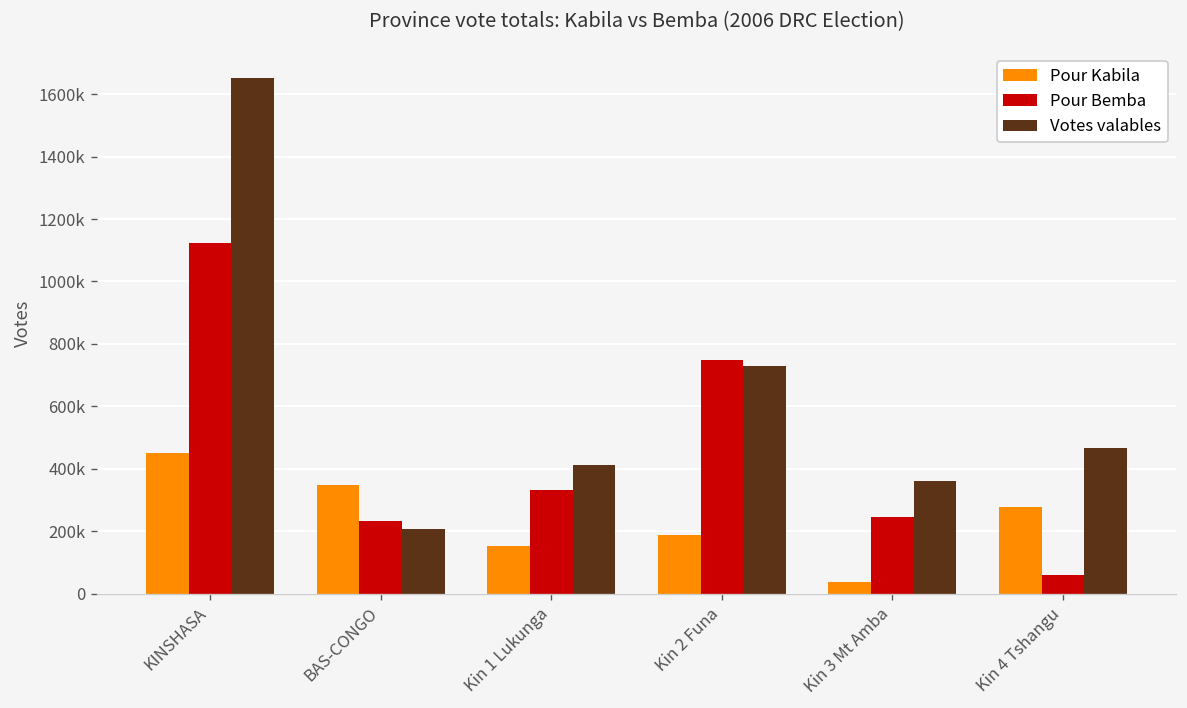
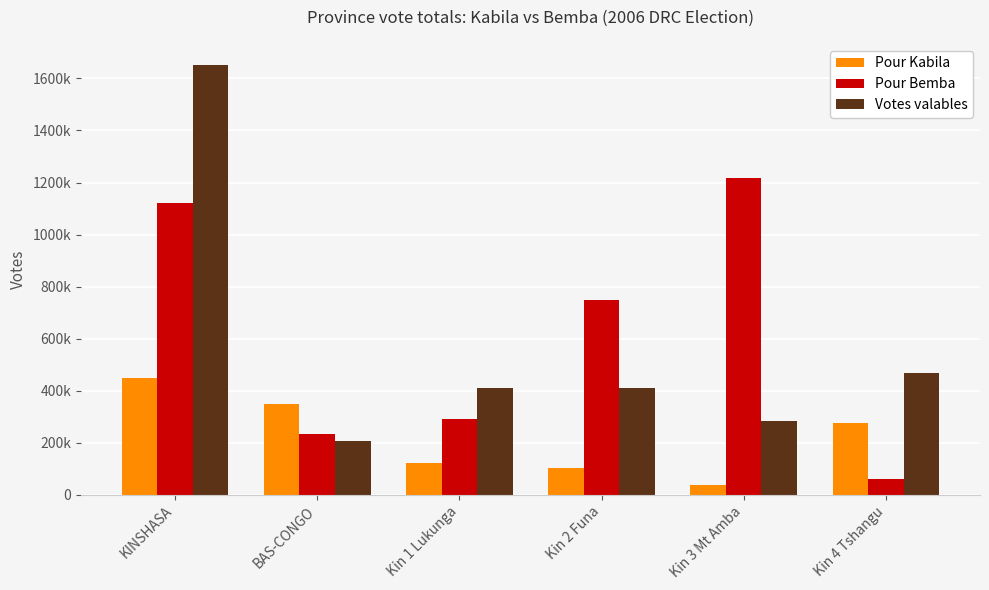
  {
    "Pour Kabila": {
      "KINSHASA": 450000,
      "BAS-CONGO": 350000,
-     "Kin 1 Lukunga": 150000,
-     "Kin 2 Funa": 190000,
+     "Kin 1 Lukunga": 120000,
+     "Kin 2 Funa": 100000,
      "Kin 3 Mt Amba": 40000,
      "Kin 4 Tshangu": 280000
    },
    "Pour Bemba": {
      "KINSHASA": 1120000,
      "BAS-CONGO": 230000,
-     "Kin 1 Lukunga": 330000,
+     "Kin 1 Lukunga": 290000,
      "Kin 2 Funa": 750000,
-     "Kin 3 Mt Amba": 250000,
+     "Kin 3 Mt Amba": 1220000,
      "Kin 4 Tshangu": 60000
    },
    "Votes valables": {
      "KINSHASA": 1650000,
      "BAS-CONGO": 210000,
      "Kin 1 Lukunga": 410000,
-     "Kin 2 Funa": 730000,
-     "Kin 3 Mt Amba": 360000,
+     "Kin 2 Funa": 410000,
+     "Kin 3 Mt Amba": 280000,
      "Kin 4 Tshangu": 470000
    }
  }
